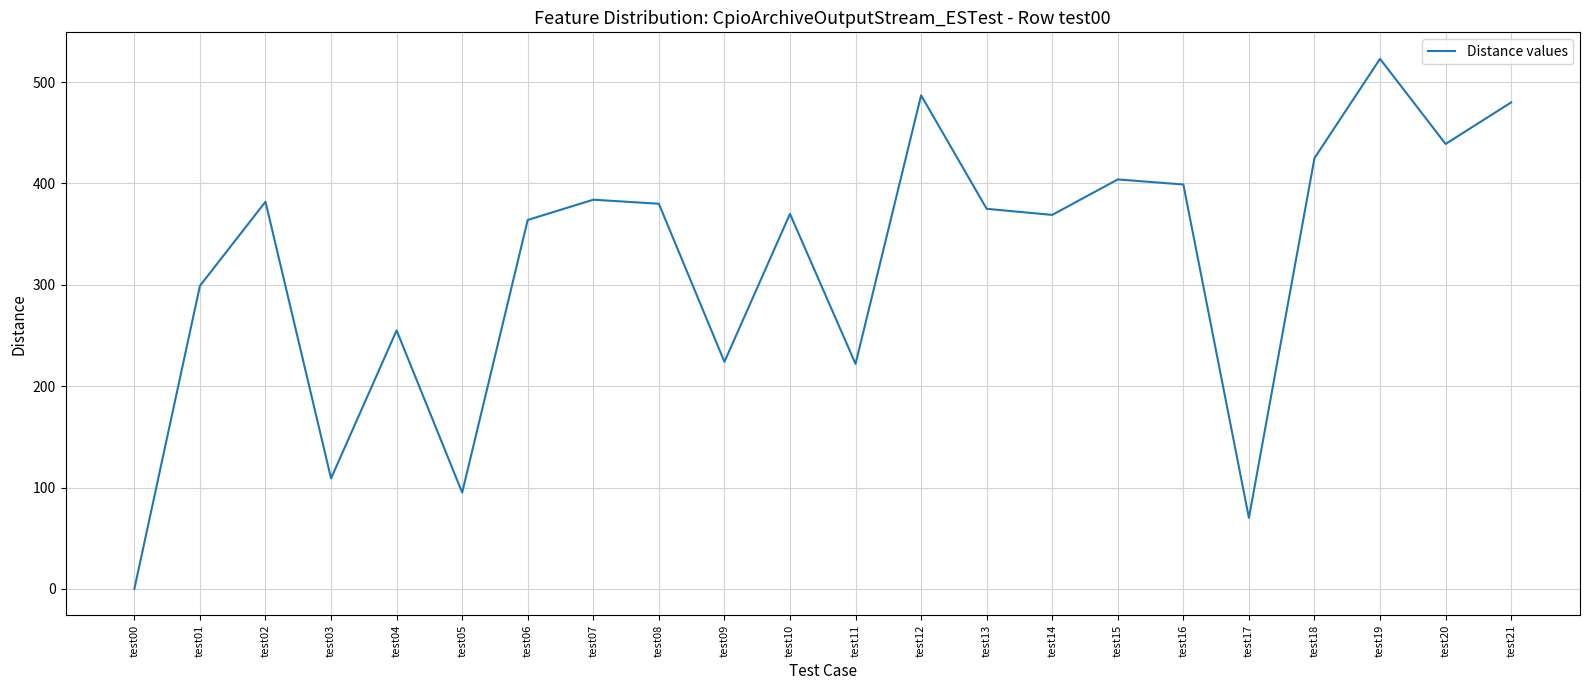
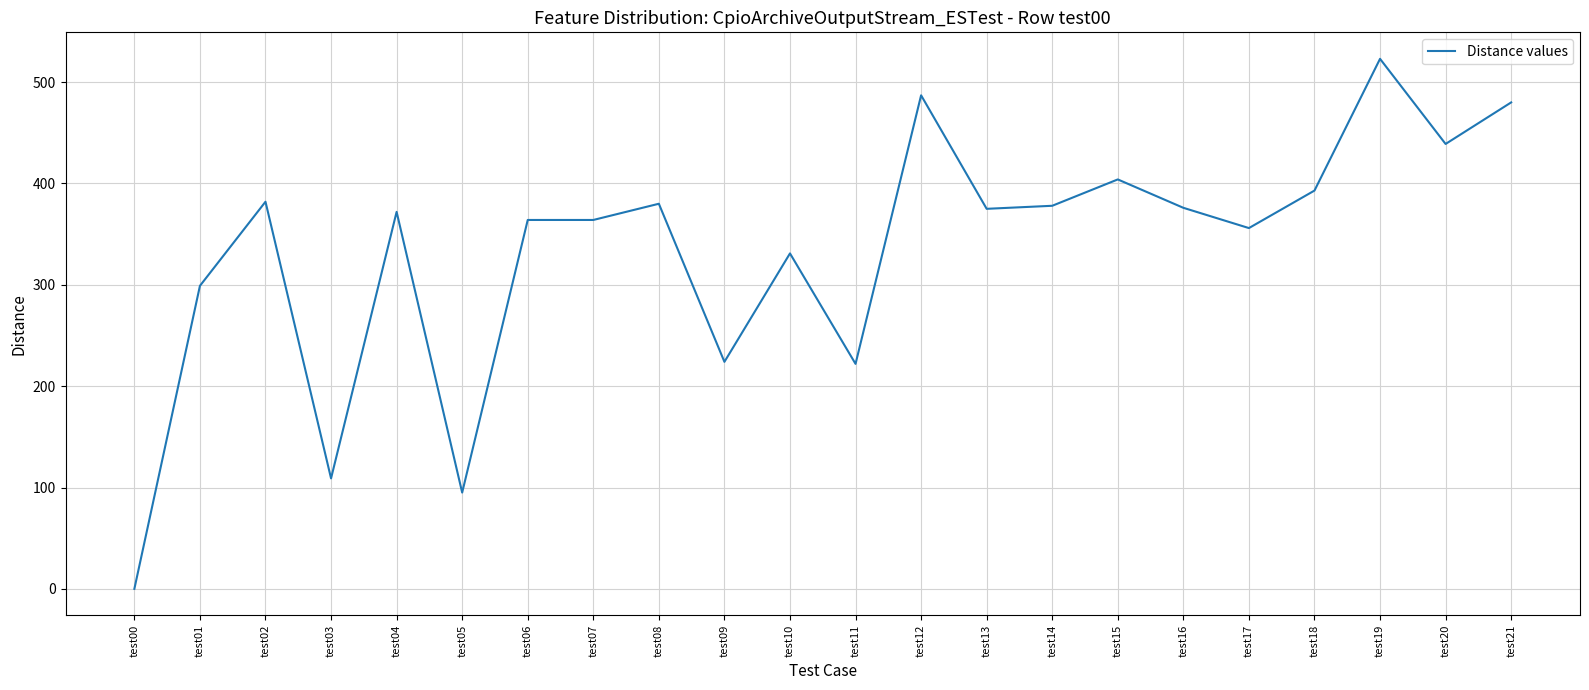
  {
    "test00": 0,
    "test01": 299,
    "test02": 382,
    "test03": 109,
-   "test04": 255,
+   "test04": 372,
    "test05": 95,
    "test06": 364,
-   "test07": 384,
+   "test07": 364,
    "test08": 380,
    "test09": 224,
-   "test10": 370,
+   "test10": 331,
    "test11": 222,
    "test12": 487,
    "test13": 375,
-   "test14": 369,
+   "test14": 378,
    "test15": 404,
-   "test16": 399,
-   "test17": 70,
-   "test18": 425,
+   "test16": 376,
+   "test17": 356,
+   "test18": 393,
    "test19": 523,
    "test20": 439,
    "test21": 480
  }
